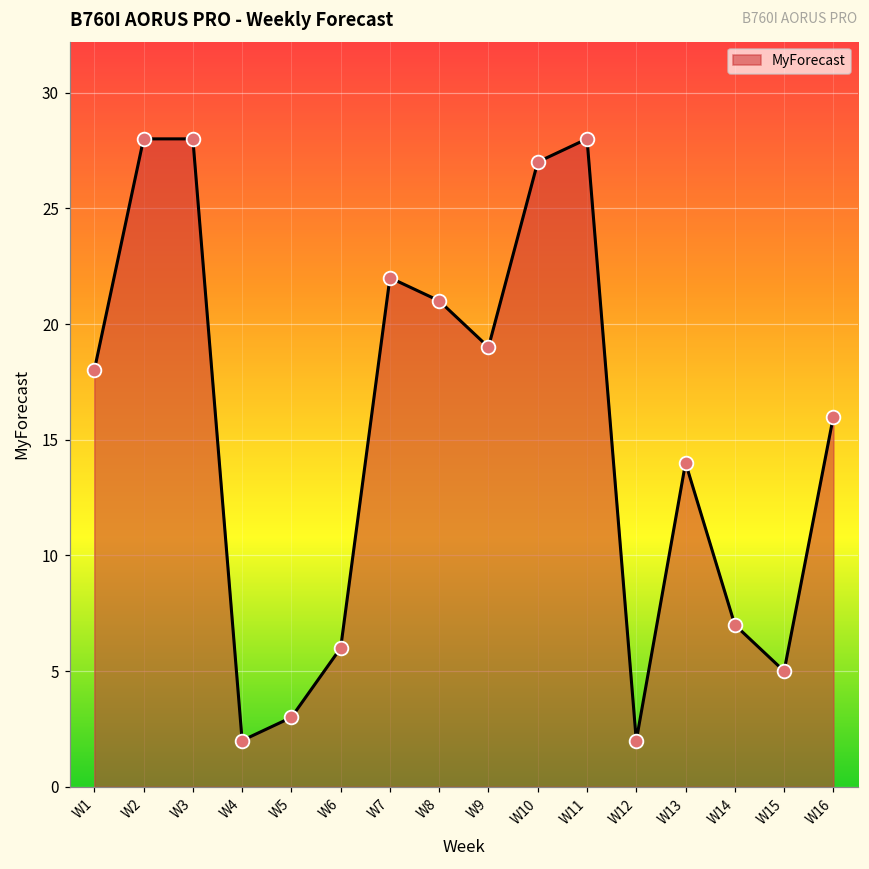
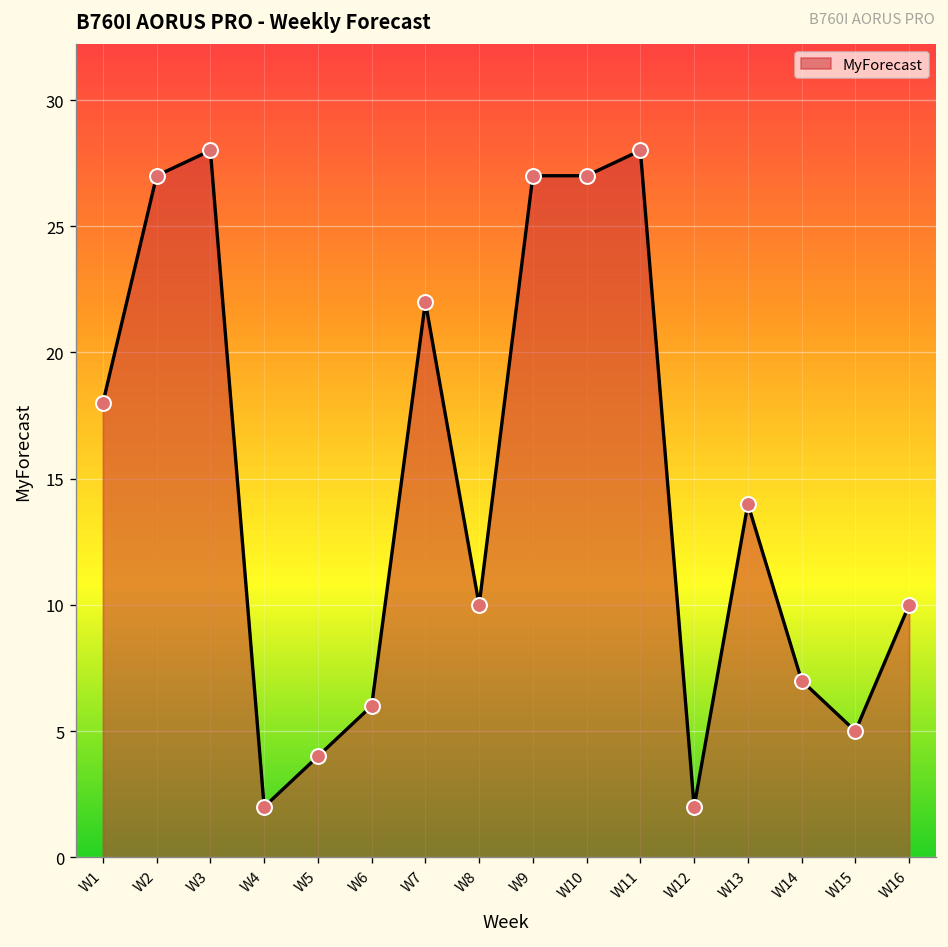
  {
    "W1": 18,
-   "W2": 28,
+   "W2": 27,
    "W3": 28,
    "W4": 2,
-   "W5": 3,
+   "W5": 4,
    "W6": 6,
    "W7": 22,
-   "W8": 21,
-   "W9": 19,
+   "W8": 10,
+   "W9": 27,
    "W10": 27,
    "W11": 28,
    "W12": 2,
    "W13": 14,
    "W14": 7,
    "W15": 5,
-   "W16": 16
+   "W16": 10
  }
